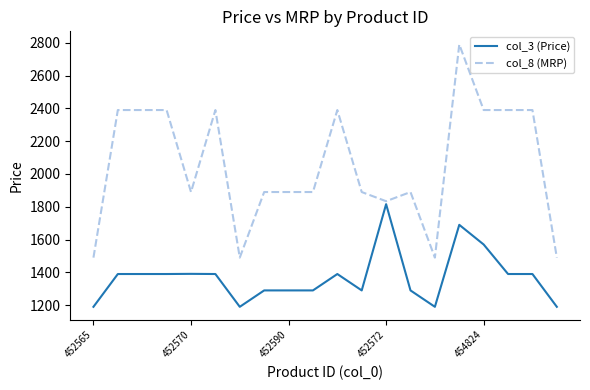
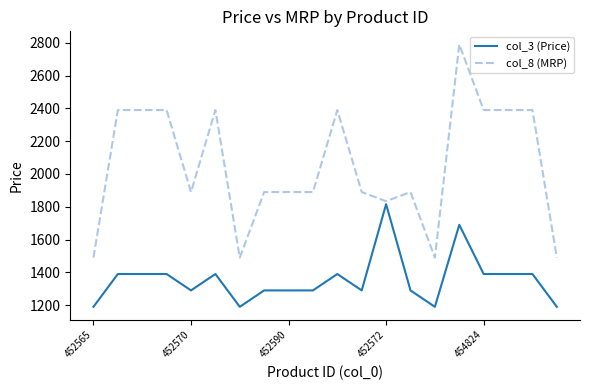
  {
    "col_3 (Price)": {
      "452565": 1190,
-     "452570": 1390,
+     "452570": 1290,
      "452590": 1290,
      "452572": 1820,
-     "454824": 1570
+     "454824": 1390
    },
    "col_8 (MRP)": {
      "452565": 1490,
      "452570": 1890,
      "452590": 1890,
      "452572": 1830,
      "454824": 2390
    }
  }
